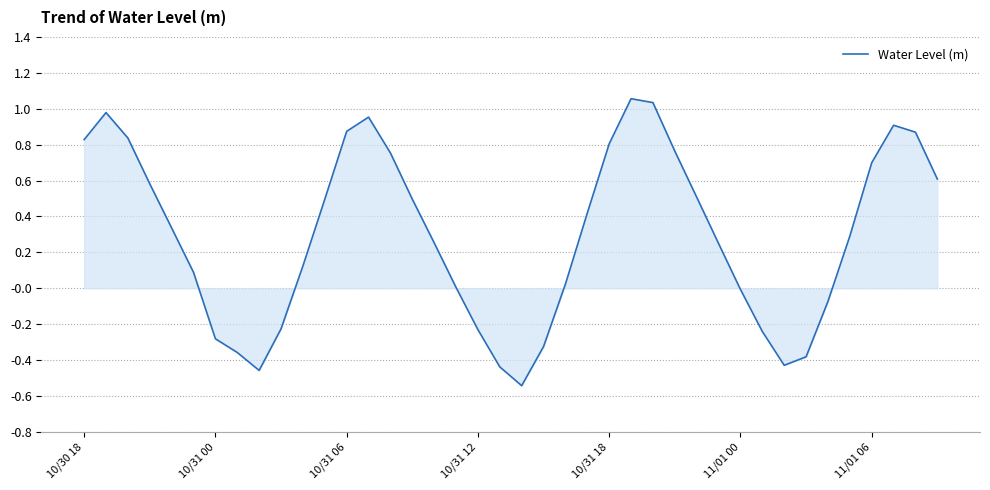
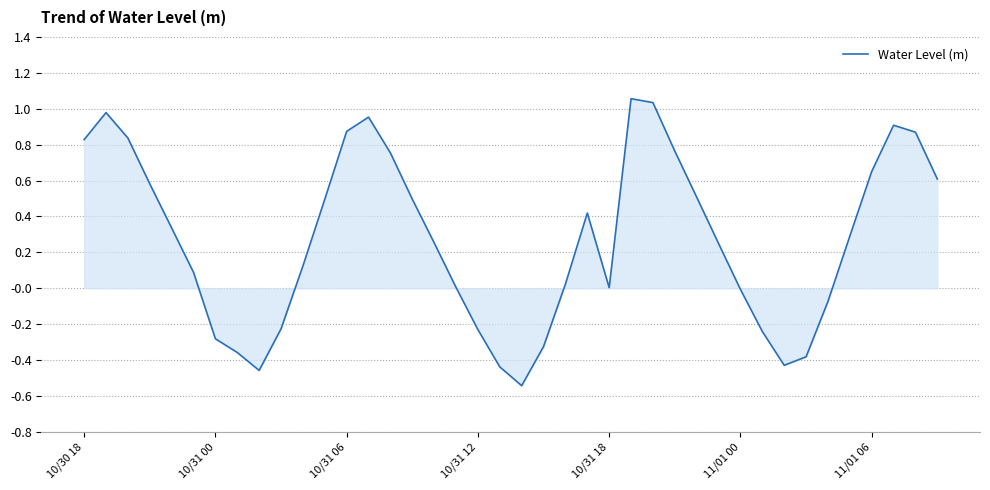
  {
    "Water Level (m)": {
      "10/31 00": -0.28,
      "10/31 12": -0.23,
-     "10/31 18": 0.80,
-     "11/01 06": 0.70
+     "10/31 18": 0.00,
+     "11/01 06": 0.65
    }
  }
